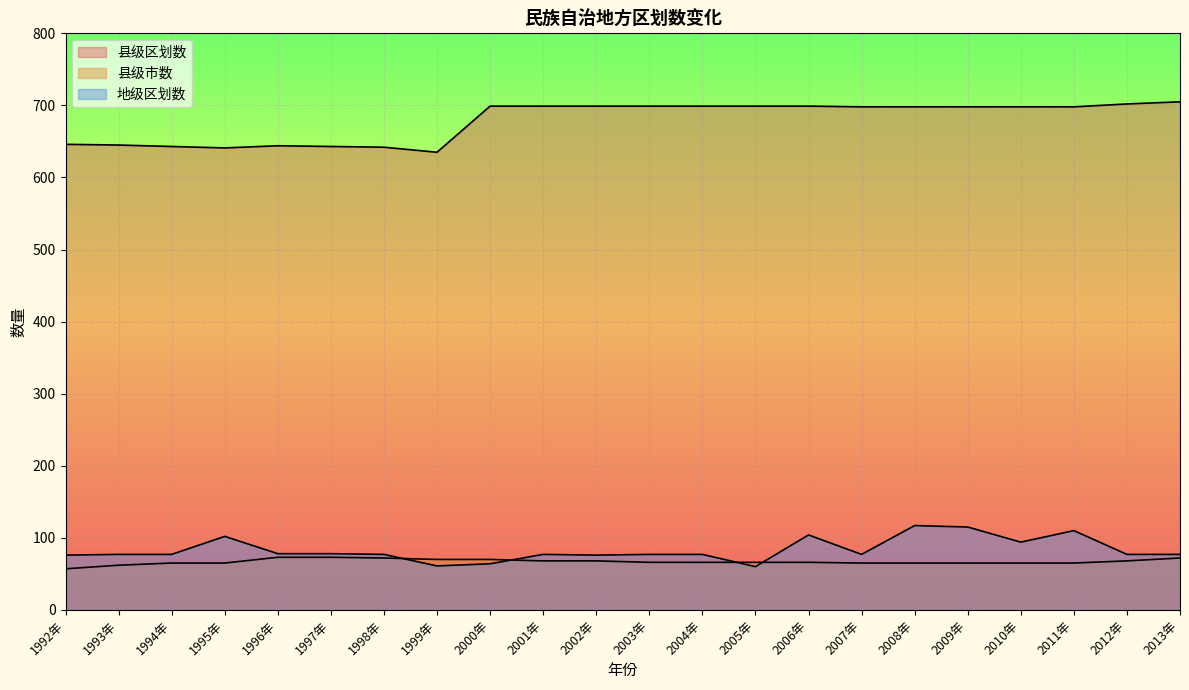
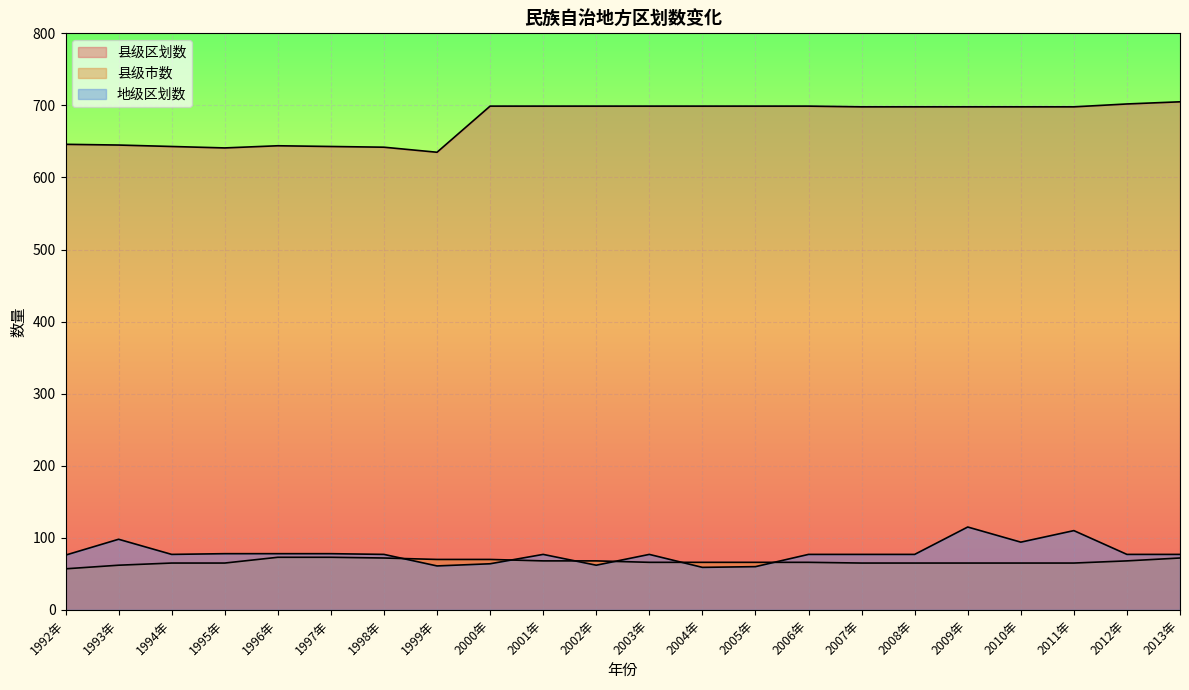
  {
    "地级区划数": {
      "1992年": 80,
-     "1993年": 80,
+     "1993年": 100,
      "1994年": 80,
-     "1995年": 100,
+     "1995年": 80,
      "1996年": 80,
      "1997年": 80,
      "1998年": 80,
      "1999年": 60,
      "2000年": 60,
      "2001年": 80,
-     "2002年": 80,
+     "2002年": 60,
      "2003年": 80,
-     "2004年": 80,
+     "2004年": 60,
      "2005年": 60,
-     "2006年": 100,
+     "2006年": 80,
      "2007年": 80,
-     "2008年": 120,
+     "2008年": 80,
      "2009年": 120,
      "2010年": 90,
      "2011年": 110,
      "2012年": 80,
      "2013年": 80
    }
  }
